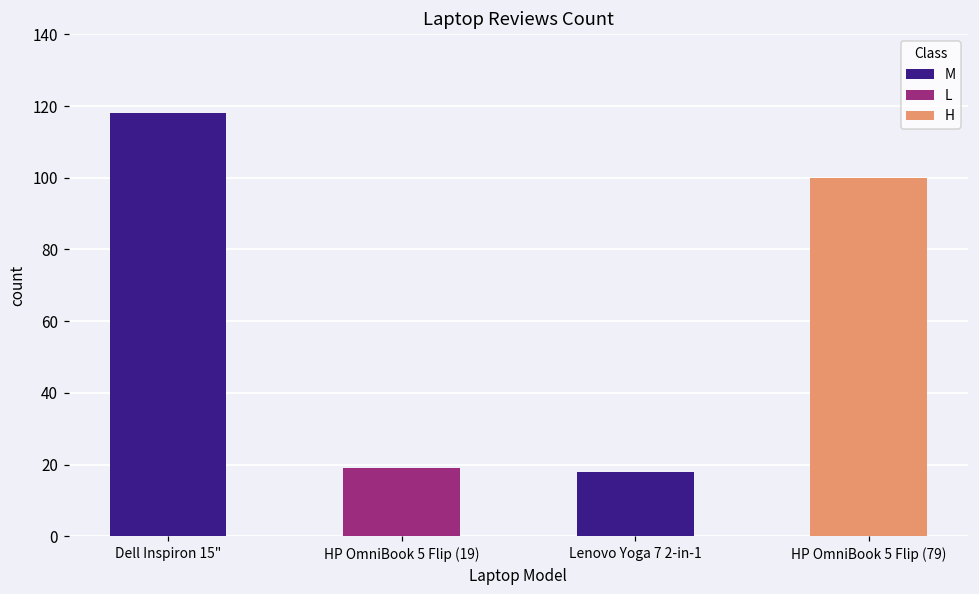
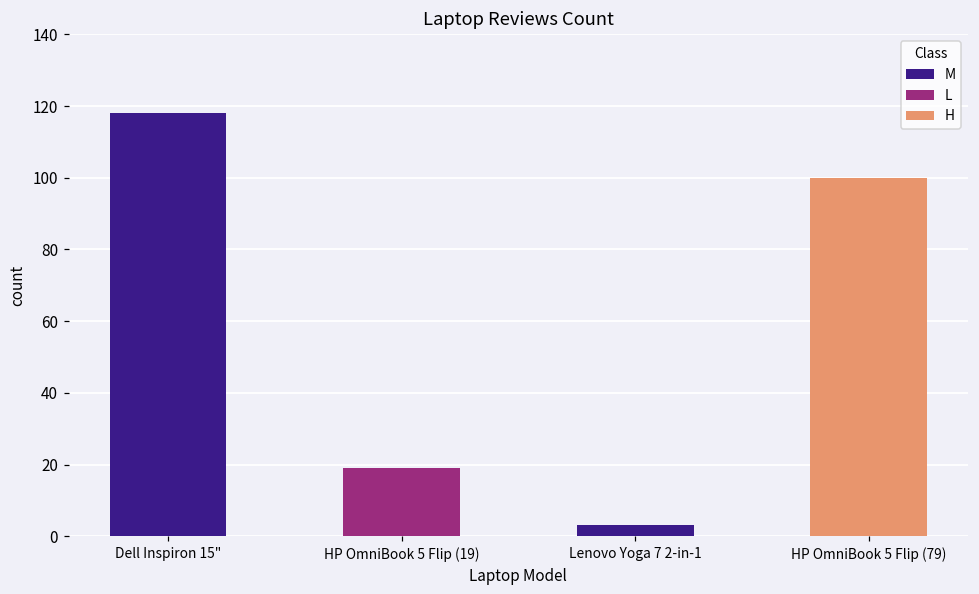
  {
    "Dell Inspiron 15\"": 118,
    "HP OmniBook 5 Flip (19)": 19,
-   "Lenovo Yoga 7 2-in-1": 18,
+   "Lenovo Yoga 7 2-in-1": 3,
    "HP OmniBook 5 Flip (79)": 100
  }
